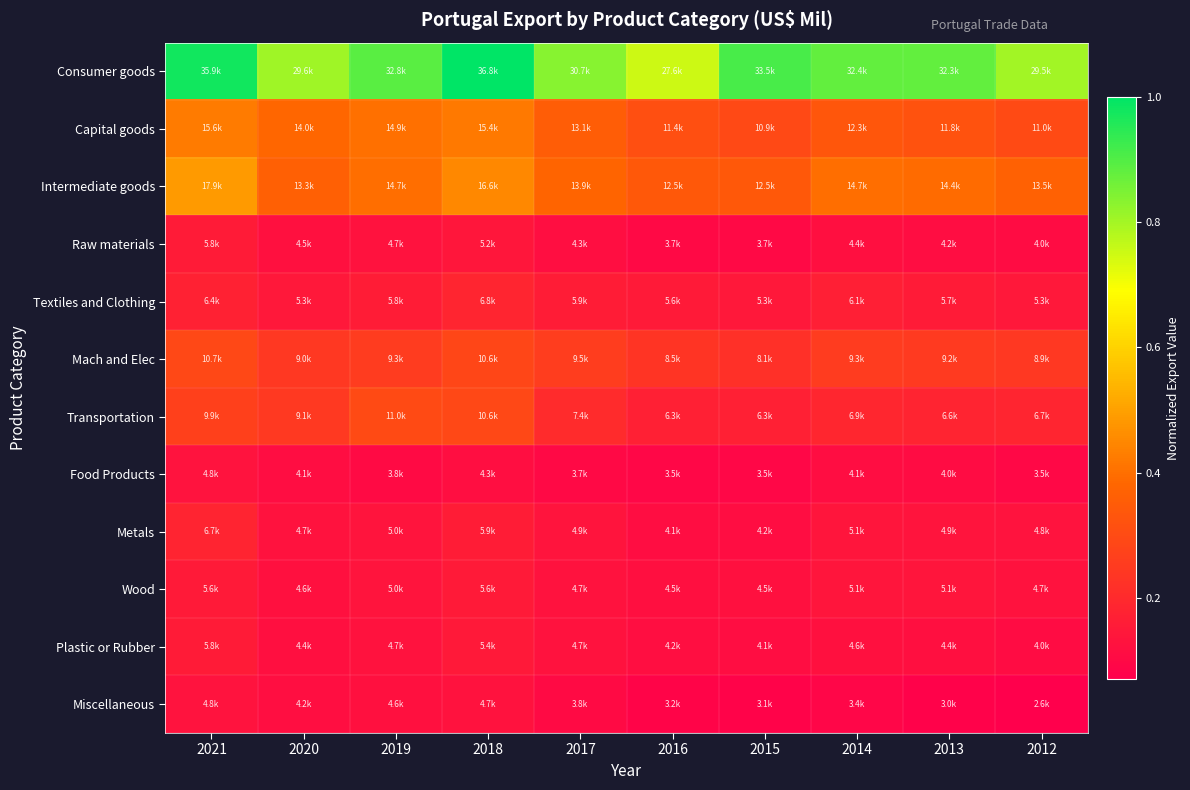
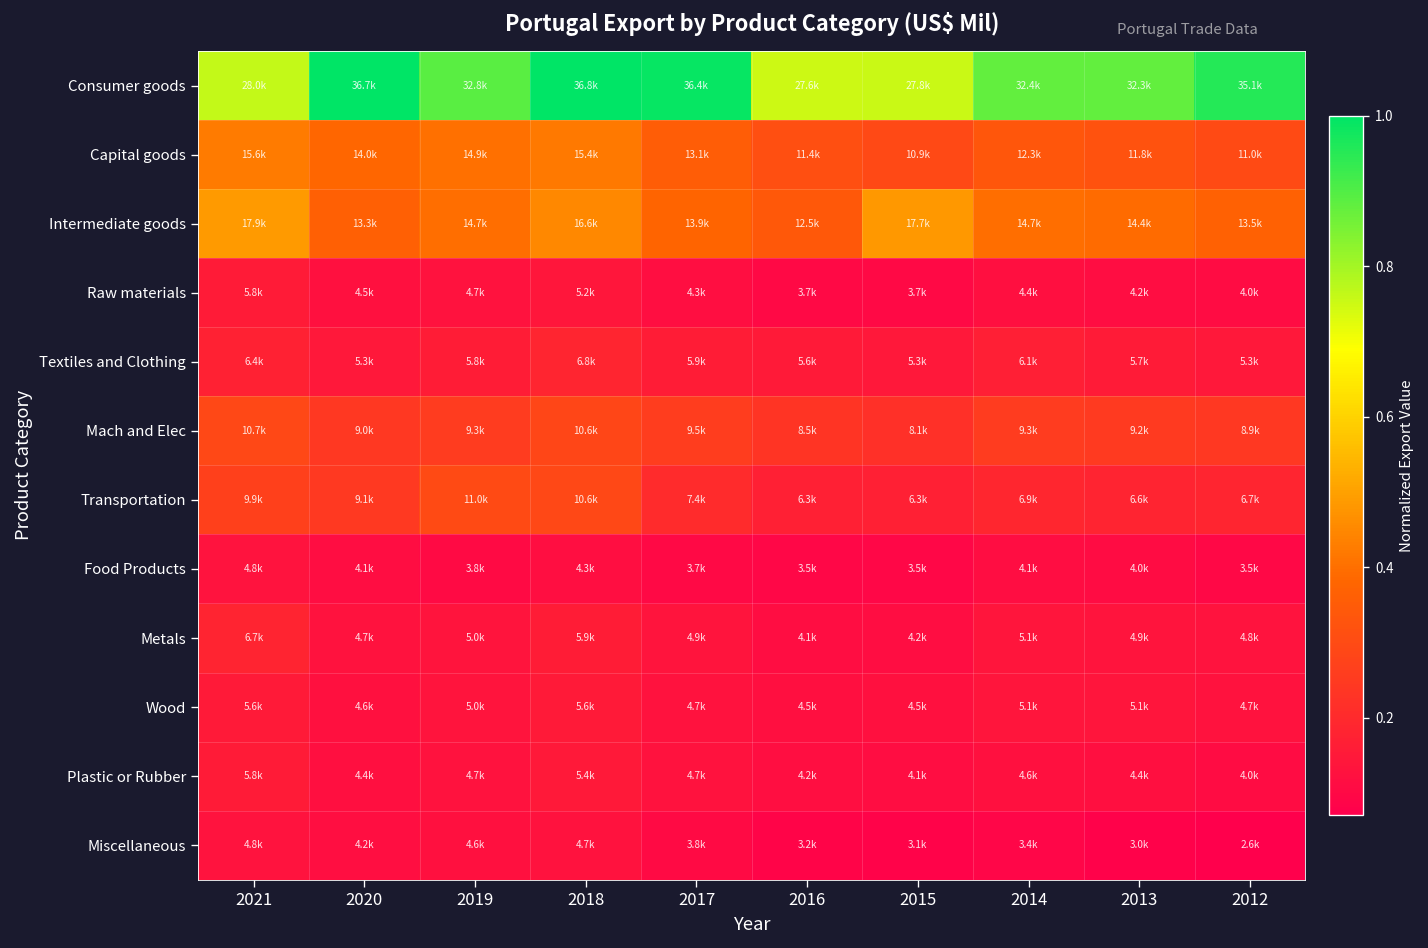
  {
    "Consumer goods": {
-     "2021": "35.9k",
-     "2020": "29.6k",
+     "2021": "28.0k",
+     "2020": "36.7k",
      "2019": "32.8k",
      "2018": "36.8k",
-     "2017": "30.7k",
+     "2017": "36.4k",
      "2016": "27.6k",
-     "2015": "33.5k",
+     "2015": "27.8k",
      "2014": "32.4k",
      "2013": "32.3k",
-     "2012": "29.5k"
+     "2012": "35.1k"
    },
    "Capital goods": {
      "2021": "15.6k",
      "2020": "14.0k",
      "2019": "14.9k",
      "2018": "15.4k",
      "2017": "13.1k",
      "2016": "11.4k",
      "2015": "10.9k",
      "2014": "12.3k",
      "2013": "11.8k",
      "2012": "11.0k"
    },
    "Intermediate goods": {
      "2021": "17.9k",
      "2020": "13.3k",
      "2019": "14.7k",
      "2018": "16.6k",
      "2017": "13.9k",
      "2016": "12.5k",
-     "2015": "12.5k",
+     "2015": "17.7k",
      "2014": "14.7k",
      "2013": "14.4k",
      "2012": "13.5k"
    },
    "Raw materials": {
      "2021": "5.8k",
      "2020": "4.5k",
      "2019": "4.7k",
      "2018": "5.2k",
      "2017": "4.3k",
      "2016": "3.7k",
      "2015": "3.7k",
      "2014": "4.4k",
      "2013": "4.2k",
      "2012": "4.0k"
    },
    "Textiles and Clothing": {
      "2021": "6.4k",
      "2020": "5.3k",
      "2019": "5.8k",
      "2018": "6.8k",
      "2017": "5.9k",
      "2016": "5.6k",
      "2015": "5.3k",
      "2014": "6.1k",
      "2013": "5.7k",
      "2012": "5.3k"
    },
    "Mach and Elec": {
      "2021": "10.7k",
      "2020": "9.0k",
      "2019": "9.3k",
      "2018": "10.6k",
      "2017": "9.5k",
      "2016": "8.5k",
      "2015": "8.1k",
      "2014": "9.3k",
      "2013": "9.2k",
      "2012": "8.9k"
    },
    "Transportation": {
      "2021": "9.9k",
      "2020": "9.1k",
      "2019": "11.0k",
      "2018": "10.6k",
      "2017": "7.4k",
      "2016": "6.3k",
      "2015": "6.3k",
      "2014": "6.9k",
      "2013": "6.6k",
      "2012": "6.7k"
    },
    "Food Products": {
      "2021": "4.8k",
      "2020": "4.1k",
      "2019": "3.8k",
      "2018": "4.3k",
      "2017": "3.7k",
      "2016": "3.5k",
      "2015": "3.5k",
      "2014": "4.1k",
      "2013": "4.0k",
      "2012": "3.5k"
    },
    "Metals": {
      "2021": "6.7k",
      "2020": "4.7k",
      "2019": "5.0k",
      "2018": "5.9k",
      "2017": "4.9k",
      "2016": "4.1k",
      "2015": "4.2k",
      "2014": "5.1k",
      "2013": "4.9k",
      "2012": "4.8k"
    },
    "Wood": {
      "2021": "5.6k",
      "2020": "4.6k",
      "2019": "5.0k",
      "2018": "5.6k",
      "2017": "4.7k",
      "2016": "4.5k",
      "2015": "4.5k",
      "2014": "5.1k",
      "2013": "5.1k",
      "2012": "4.7k"
    },
    "Plastic or Rubber": {
      "2021": "5.8k",
      "2020": "4.4k",
      "2019": "4.7k",
      "2018": "5.4k",
      "2017": "4.7k",
      "2016": "4.2k",
      "2015": "4.1k",
      "2014": "4.6k",
      "2013": "4.4k",
      "2012": "4.0k"
    },
    "Miscellaneous": {
      "2021": "4.8k",
      "2020": "4.2k",
      "2019": "4.6k",
      "2018": "4.7k",
      "2017": "3.8k",
      "2016": "3.2k",
      "2015": "3.1k",
      "2014": "3.4k",
      "2013": "3.0k",
      "2012": "2.6k"
    }
  }
